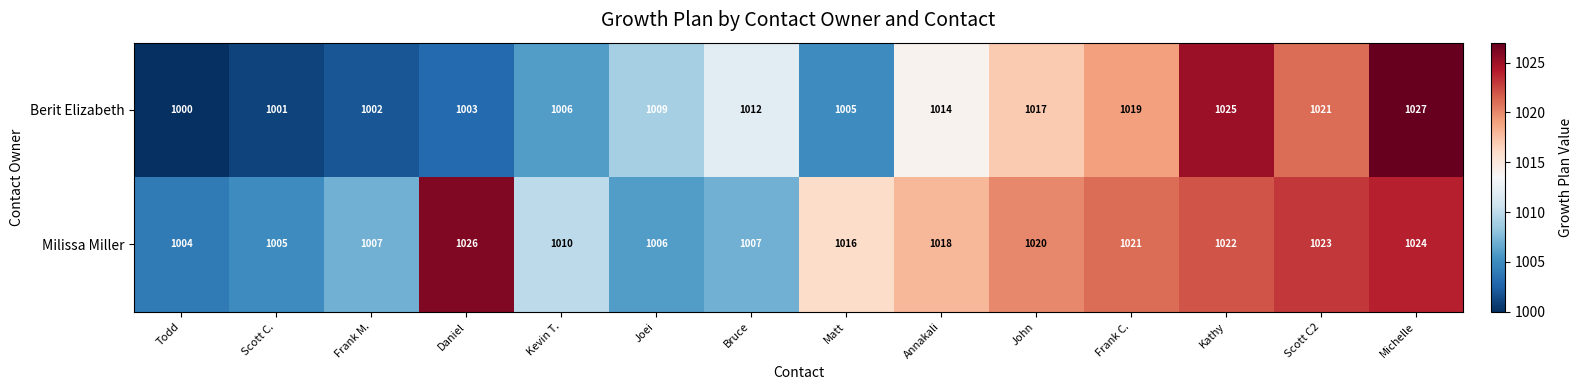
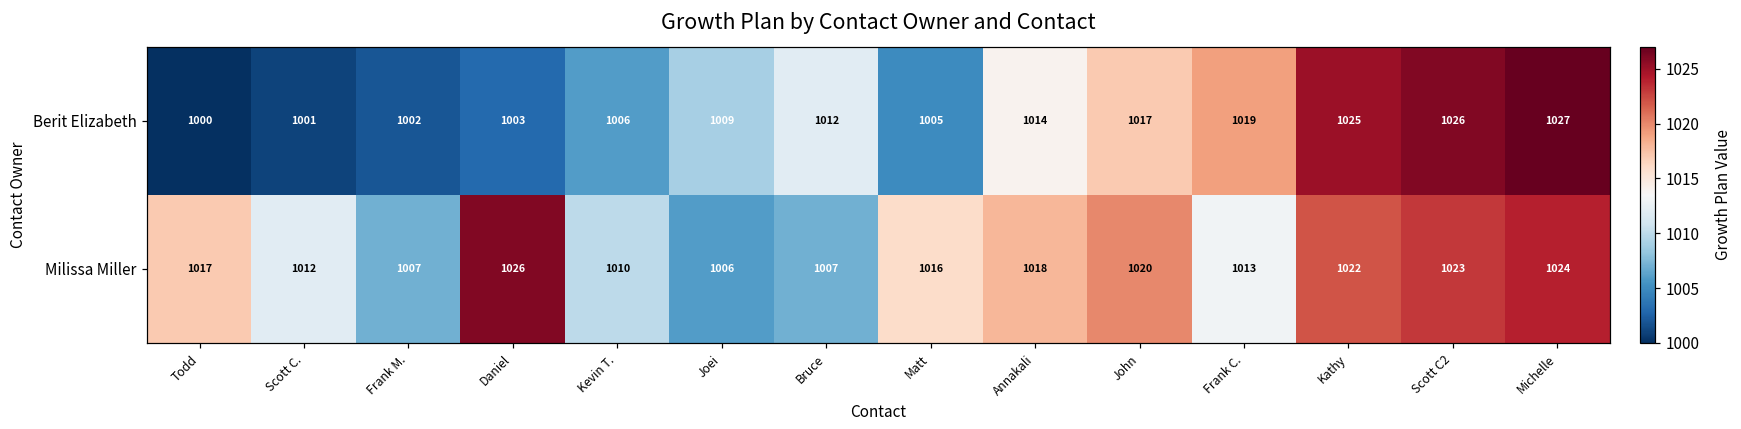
  {
    "Berit Elizabeth": {
      "Todd": 1000,
      "Scott C.": 1001,
      "Frank M.": 1002,
      "Daniel": 1003,
      "Kevin T.": 1006,
      "Joei": 1009,
      "Bruce": 1012,
      "Matt": 1005,
      "Annakali": 1014,
      "John": 1017,
      "Frank C.": 1019,
      "Kathy": 1025,
-     "Scott C2": 1021,
+     "Scott C2": 1026,
      "Michelle": 1027
    },
    "Milissa Miller": {
-     "Todd": 1004,
-     "Scott C.": 1005,
+     "Todd": 1017,
+     "Scott C.": 1012,
      "Frank M.": 1007,
      "Daniel": 1026,
      "Kevin T.": 1010,
      "Joei": 1006,
      "Bruce": 1007,
      "Matt": 1016,
      "Annakali": 1018,
      "John": 1020,
-     "Frank C.": 1021,
+     "Frank C.": 1013,
      "Kathy": 1022,
      "Scott C2": 1023,
      "Michelle": 1024
    }
  }
